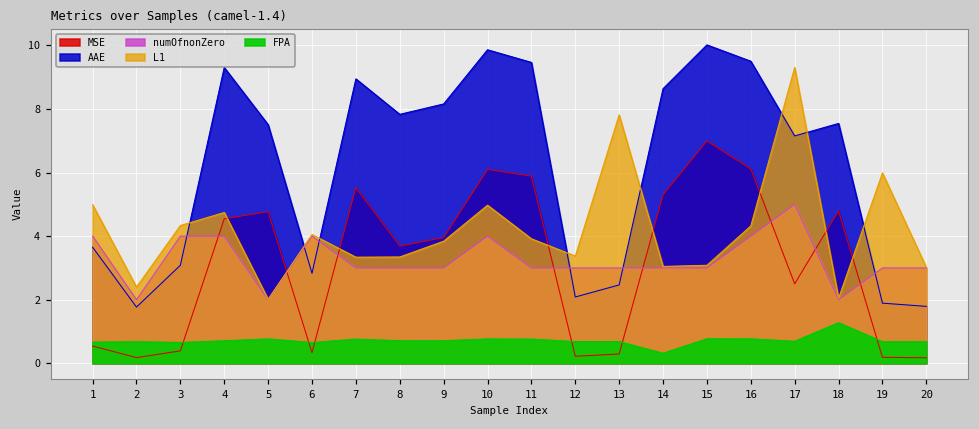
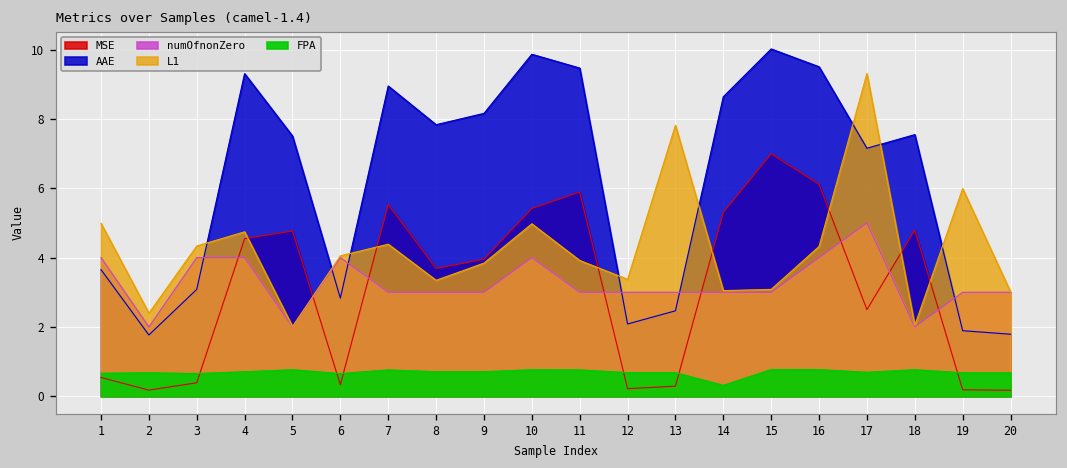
  {
    "MSE": {
      "1": 0.5,
      "2": 0.2,
      "3": 0.4,
      "4": 4.5,
      "5": 4.8,
      "6": 0.3,
      "7": 5.5,
      "8": 3.7,
      "9": 4.0,
-     "10": 6.1,
+     "10": 5.4,
      "11": 5.9,
      "12": 0.2,
      "13": 0.3,
      "14": 5.3,
      "15": 7.0,
      "16": 6.1,
      "17": 2.5,
      "18": 4.8,
      "19": 0.2,
      "20": 0.2
    },
    "AAE": {
      "1": 3.7,
      "2": 1.8,
      "3": 3.1,
      "4": 9.3,
      "5": 7.5,
      "6": 2.8,
      "7": 8.9,
      "8": 7.8,
      "9": 8.2,
      "10": 9.9,
      "11": 9.5,
      "12": 2.1,
      "13": 2.5,
      "14": 8.6,
      "15": 10.0,
      "16": 9.5,
      "17": 7.2,
      "18": 7.5,
      "19": 1.9,
      "20": 1.8
    },
    "numOfnonZero": {
      "1": 4.0,
      "2": 2.0,
      "3": 4.0,
      "4": 4.0,
      "7": 3.0,
      "8": 3.0,
      "9": 3.0,
      "10": 4.0,
      "11": 3.0,
      "12": 3.0,
      "13": 3.0,
      "16": 4.0,
      "17": 5.0,
      "19": 3.0
    },
    "L1": {
      "1": 5.0,
      "2": 2.4,
      "3": 4.3,
      "4": 4.7,
-     "7": 3.3,
+     "7": 4.4,
      "8": 3.3,
      "9": 3.8,
      "10": 5.0,
      "11": 3.9,
      "12": 3.4,
      "13": 7.8,
      "16": 4.3,
      "17": 9.3,
      "19": 6.0
    },
    "FPA": {
      "1": 0.7,
      "2": 0.7,
      "3": 0.7,
      "4": 0.7,
      "5": 0.8,
      "6": 0.7,
      "7": 0.8,
      "8": 0.7,
      "9": 0.7,
      "10": 0.8,
      "11": 0.8,
      "12": 0.7,
      "13": 0.7,
      "14": 0.3,
      "15": 0.8,
      "16": 0.8,
      "17": 0.7,
-     "18": 1.3,
+     "18": 0.8,
      "19": 0.7,
      "20": 0.7
    }
  }
